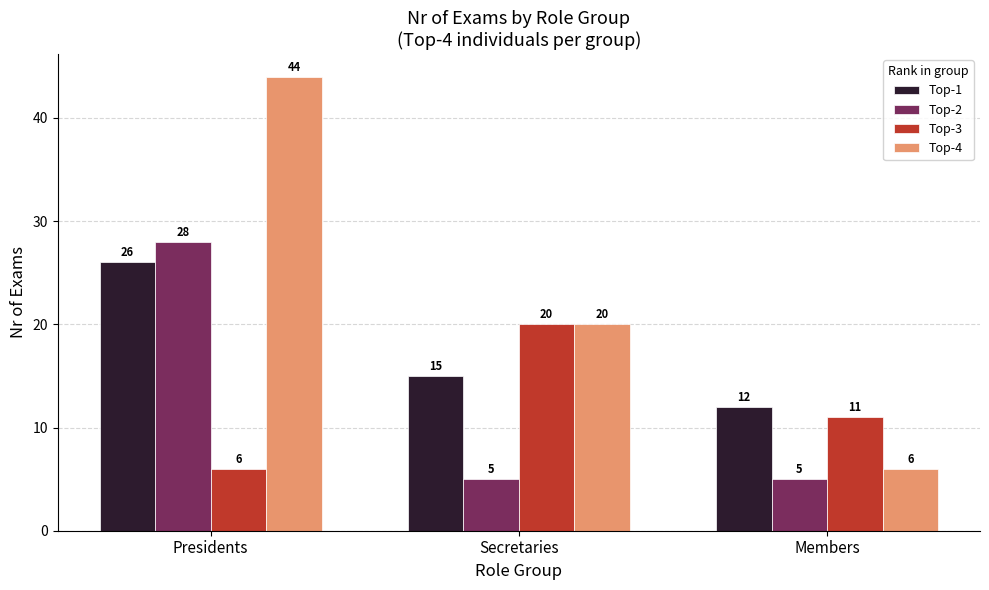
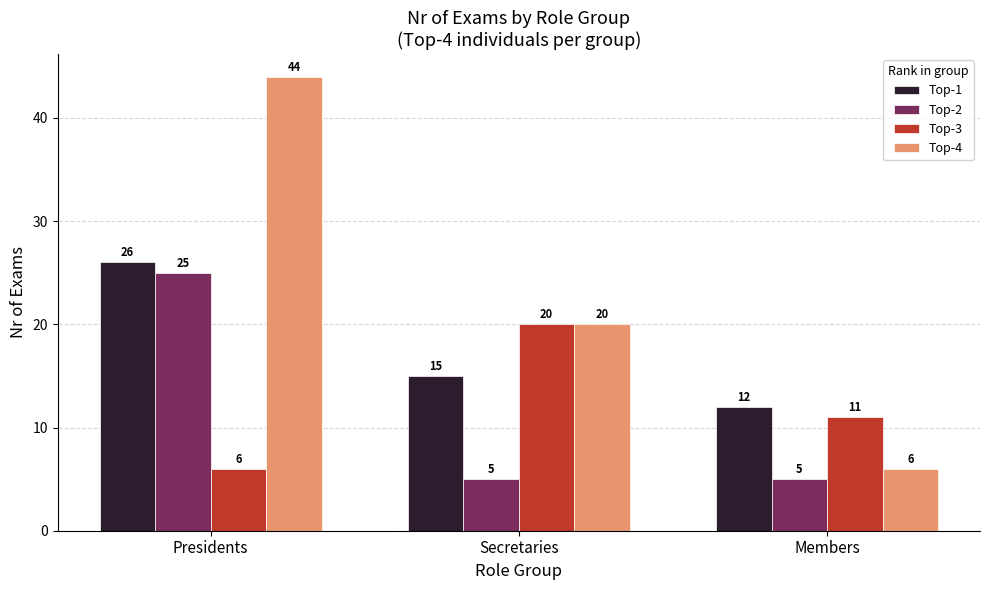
  {
    "Top-1": {
      "Presidents": 26,
      "Secretaries": 15,
      "Members": 12
    },
    "Top-2": {
-     "Presidents": 28,
+     "Presidents": 25,
      "Secretaries": 5,
      "Members": 5
    },
    "Top-3": {
      "Presidents": 6,
      "Secretaries": 20,
      "Members": 11
    },
    "Top-4": {
      "Presidents": 44,
      "Secretaries": 20,
      "Members": 6
    }
  }
